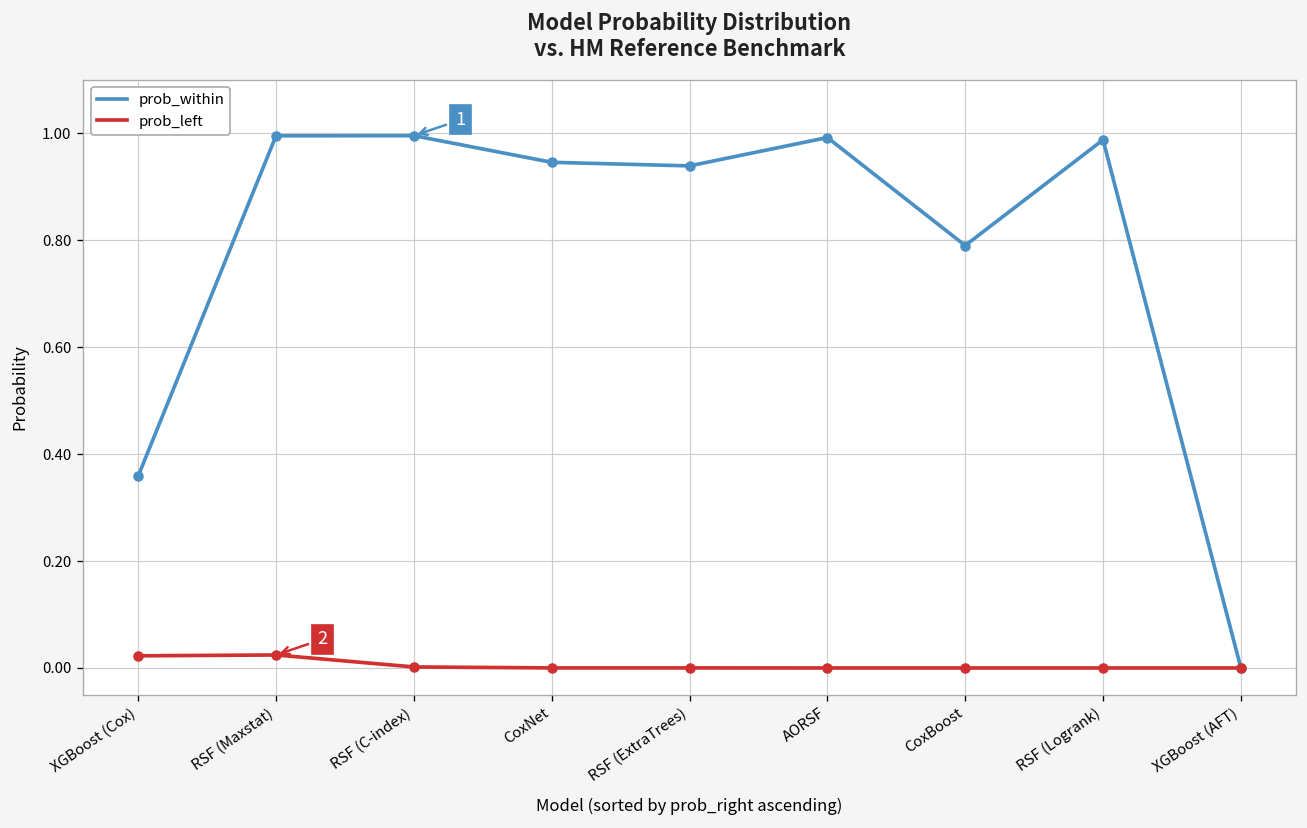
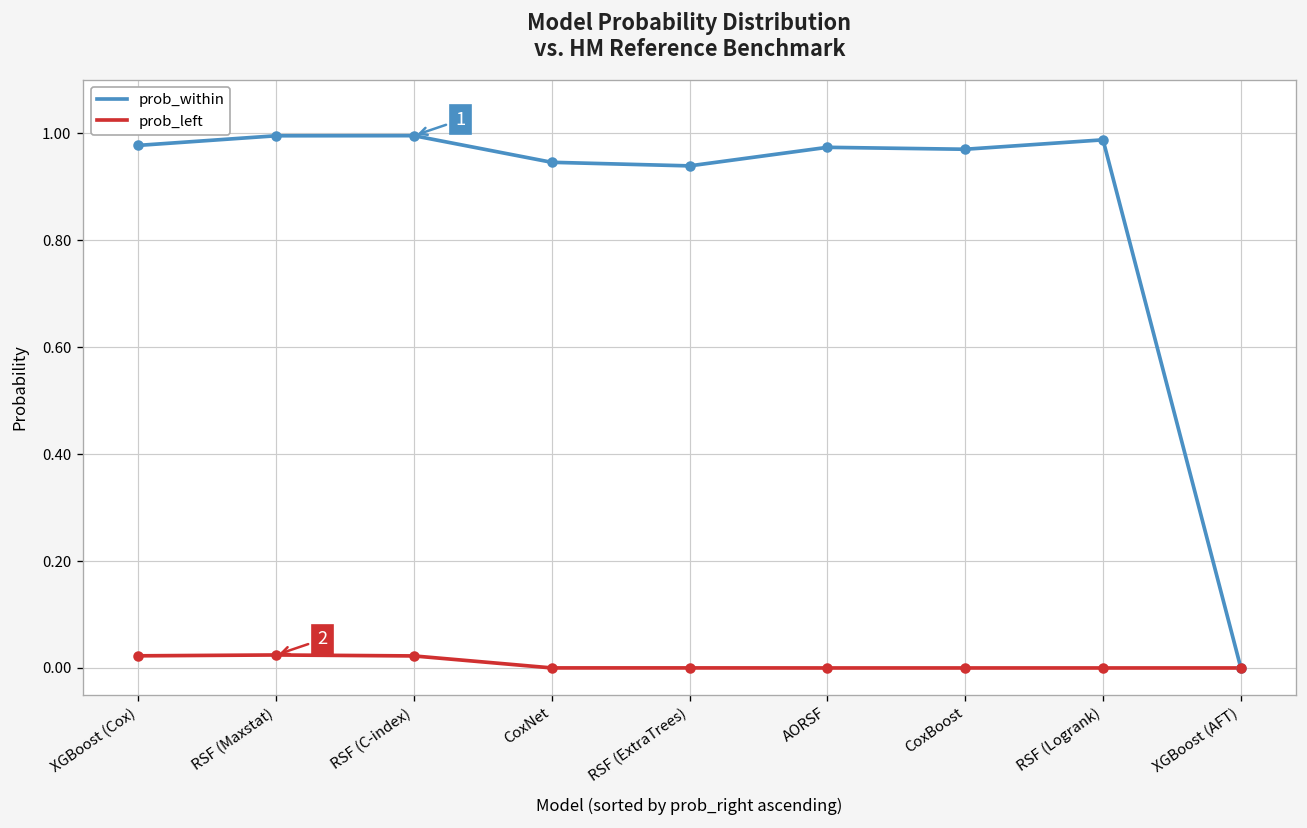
  {
    "prob_within": {
-     "XGBoost (Cox)": 0.36,
+     "XGBoost (Cox)": 0.98,
      "RSF (Maxstat)": 1.00,
      "RSF (C-index)": 1.00,
      "CoxNet": 0.95,
      "RSF (ExtraTrees)": 0.94,
-     "AORSF": 0.99,
-     "CoxBoost": 0.79,
+     "AORSF": 0.97,
+     "CoxBoost": 0.97,
      "RSF (Logrank)": 0.99
    },
    "prob_left": {
      "XGBoost (Cox)": 0.02,
      "RSF (Maxstat)": 0.02,
-     "RSF (C-index)": 0.00,
+     "RSF (C-index)": 0.02,
      "CoxNet": 0.00,
      "RSF (ExtraTrees)": 0.00,
      "AORSF": 0.00,
      "CoxBoost": 0.00,
      "RSF (Logrank)": 0.00
    }
  }
